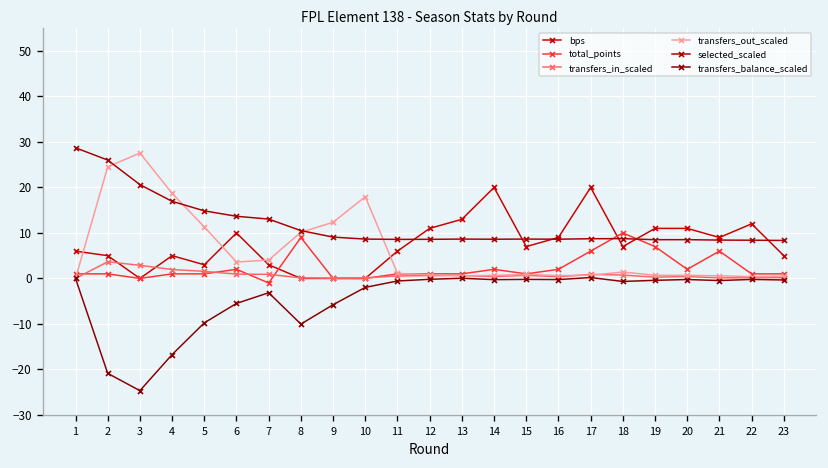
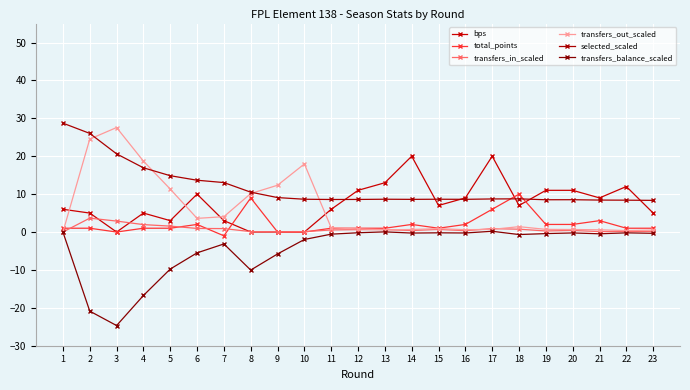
  {
    "total_points": {
      "1": 1,
      "2": 1,
      "4": 1,
      "6": 2,
      "7": -1,
      "8": 9,
      "14": 2,
      "16": 2,
      "17": 6,
      "18": 10,
-     "19": 7,
+     "19": 2,
      "20": 2,
-     "21": 6
+     "21": 3
    },
    "transfers_in_scaled": {
      "2": 4,
      "3": 3,
      "4": 2,
      "6": 1,
      "7": 1
    },
    "transfers_out_scaled": {
      "2": 25,
      "3": 28,
      "4": 19,
      "5": 11,
      "6": 4,
      "7": 4,
      "9": 12,
      "10": 18
    }
  }
